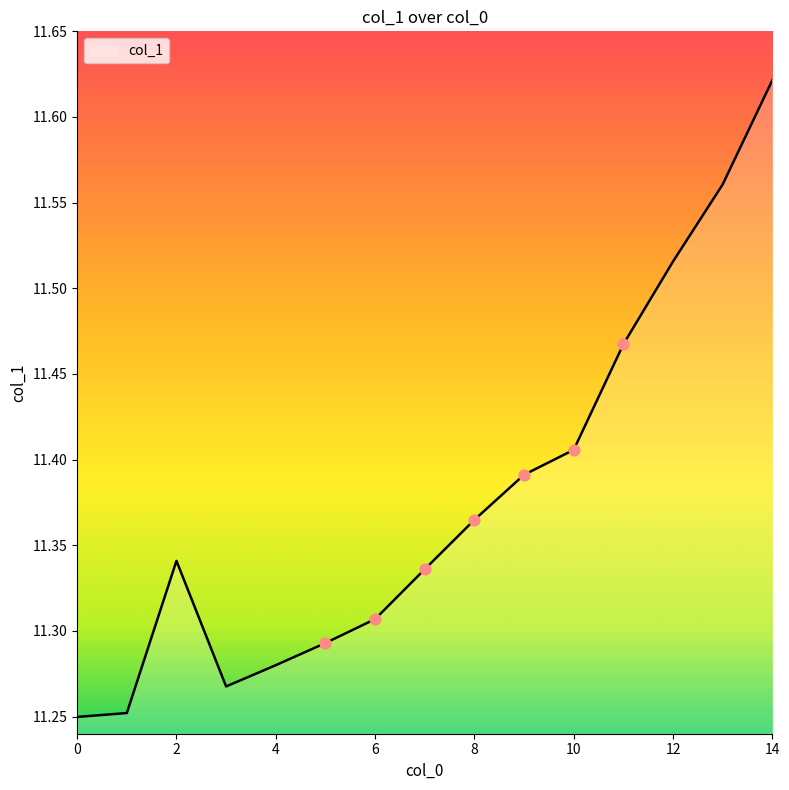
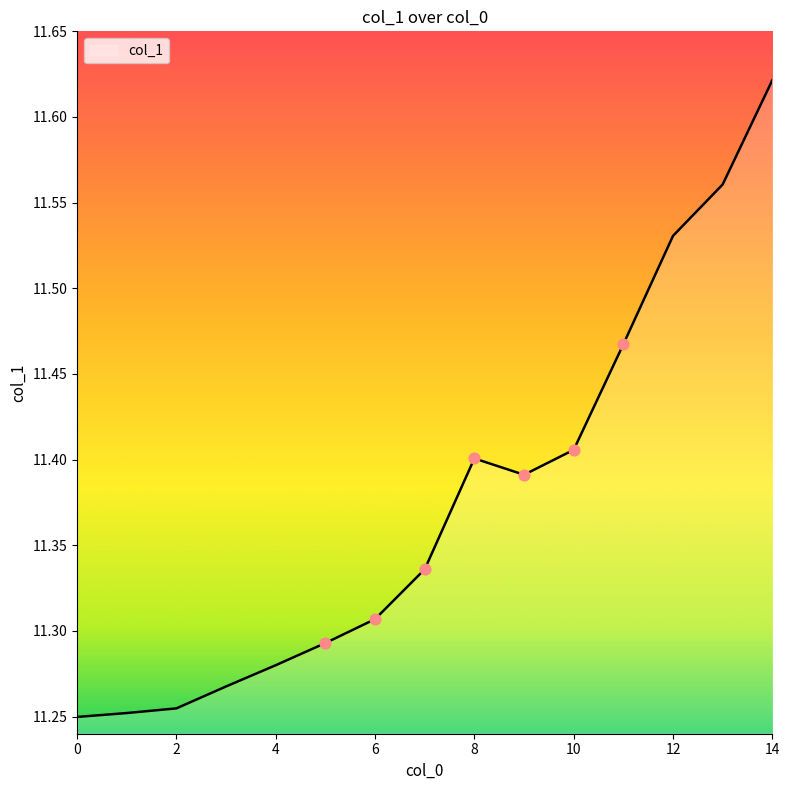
  {
    "col_1": {
      "0": 11.250,
-     "2": 11.341,
+     "2": 11.255,
      "4": 11.280,
-     "8": 11.365,
-     "12": 11.516,
+     "8": 11.401,
+     "12": 11.531,
      "14": 11.621
    }
  }
